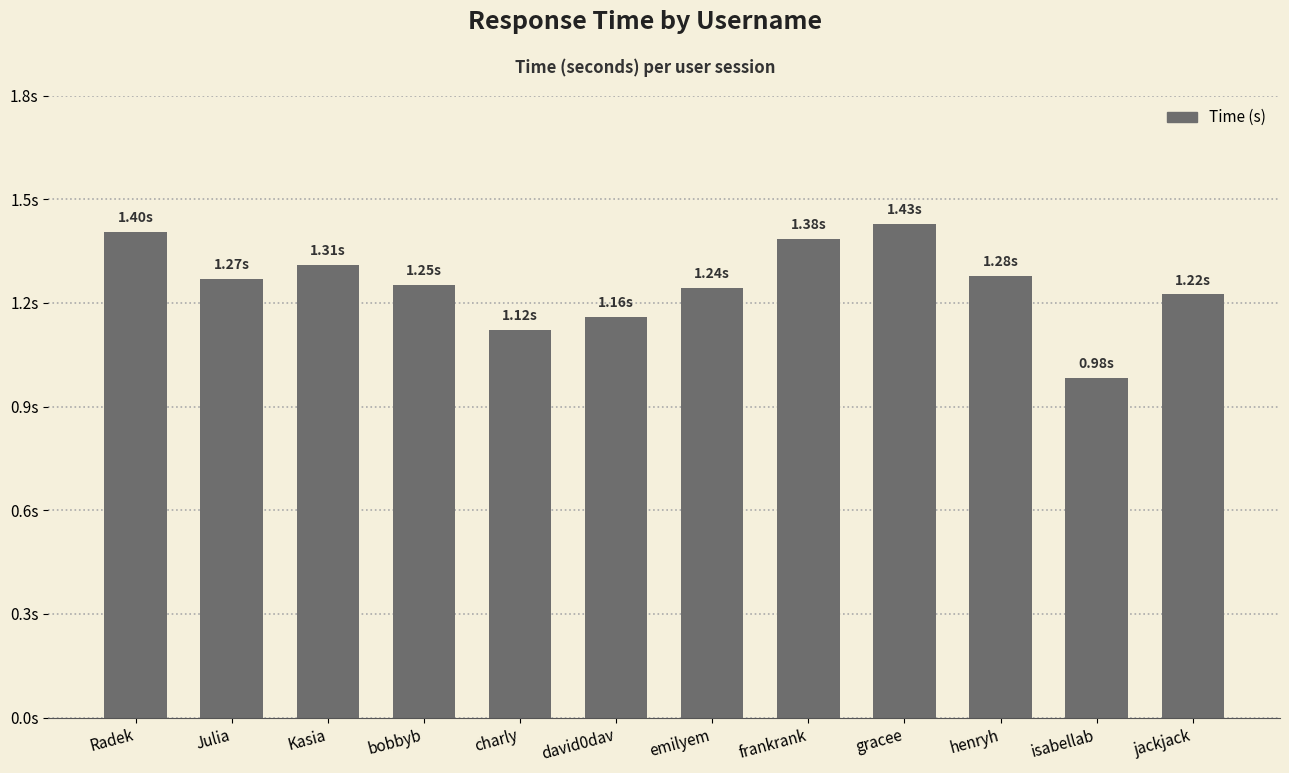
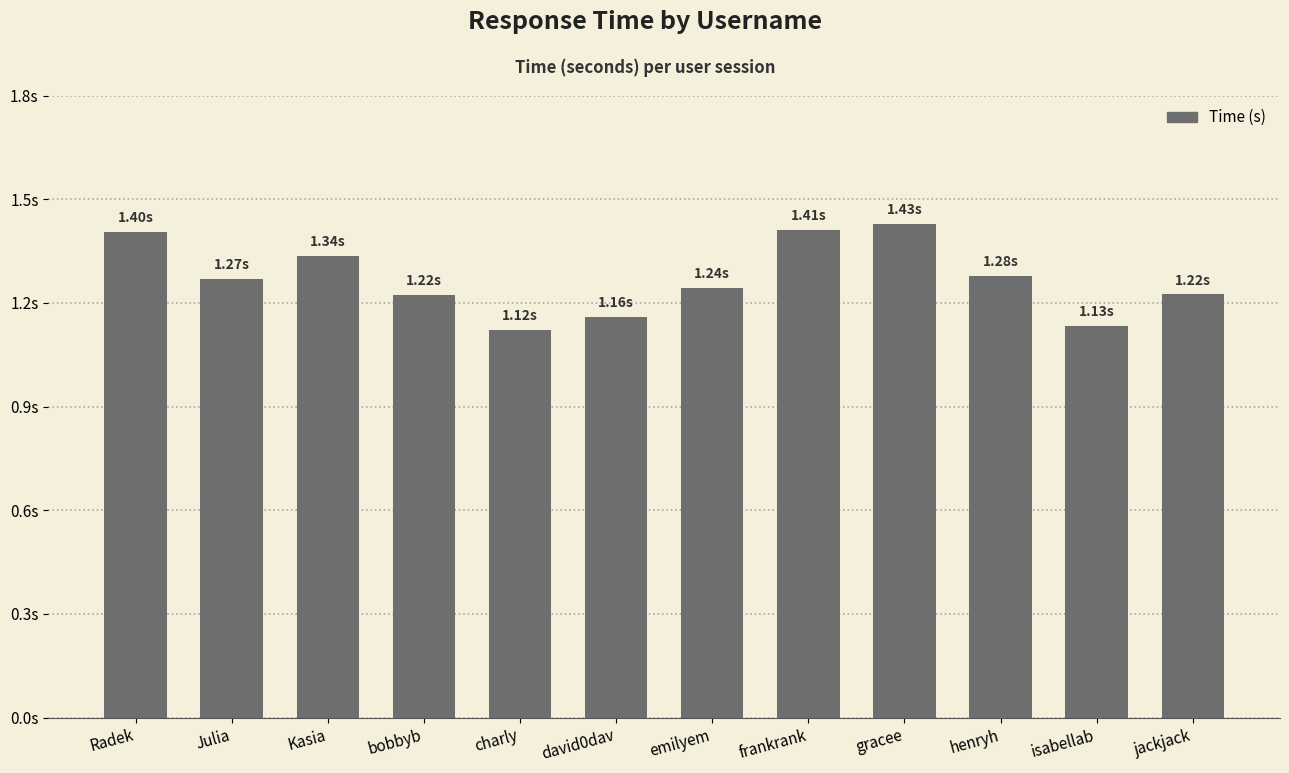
  {
    "Radek": "1.40s",
    "Julia": "1.27s",
-   "Kasia": "1.31s",
-   "bobbyb": "1.25s",
+   "Kasia": "1.34s",
+   "bobbyb": "1.22s",
    "charly": "1.12s",
    "david0dav": "1.16s",
    "emilyem": "1.24s",
-   "frankrank": "1.38s",
+   "frankrank": "1.41s",
    "gracee": "1.43s",
    "henryh": "1.28s",
-   "isabellab": "0.98s",
+   "isabellab": "1.13s",
    "jackjack": "1.22s"
  }
